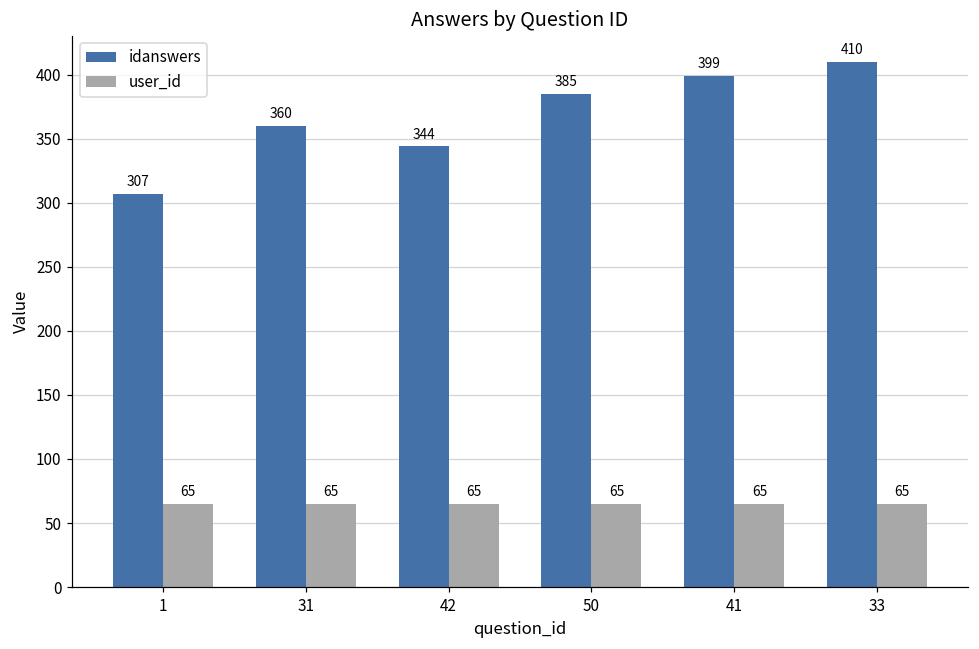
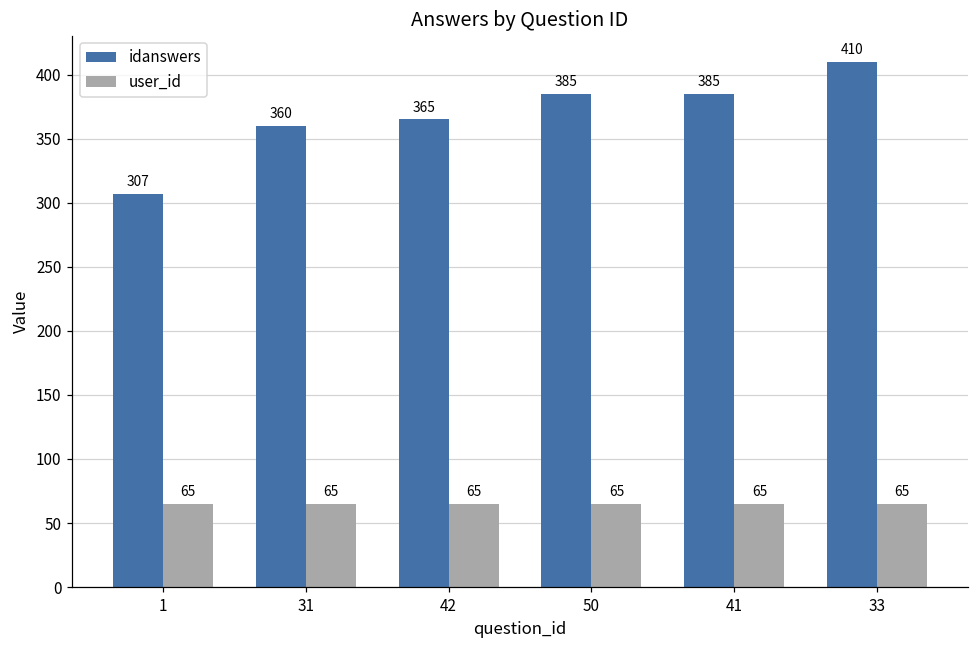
  {
    "idanswers": {
      "1": 307,
      "31": 360,
-     "42": 344,
+     "42": 365,
      "50": 385,
-     "41": 399,
+     "41": 385,
      "33": 410
    },
    "user_id": {
      "1": 65,
      "31": 65,
      "42": 65,
      "50": 65,
      "41": 65,
      "33": 65
    }
  }
